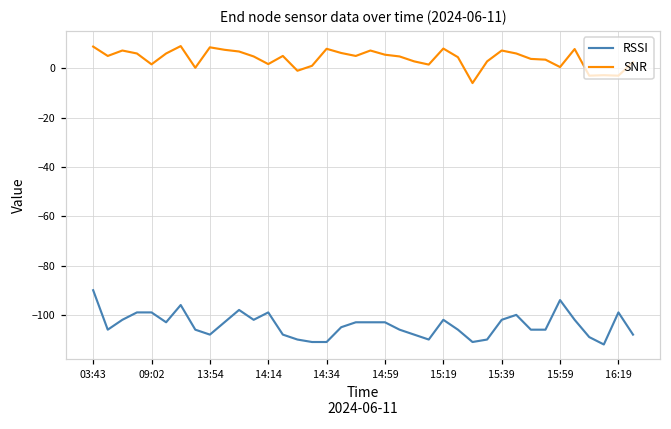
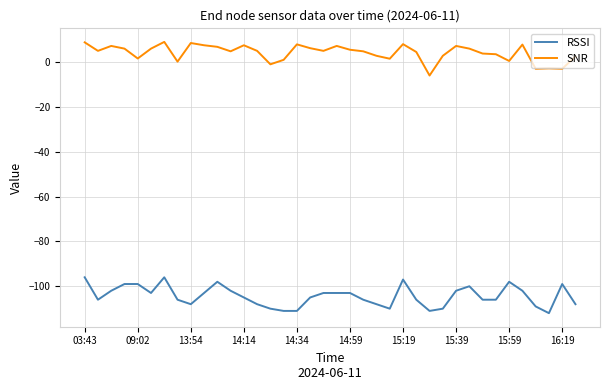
  {
    "RSSI": {
-     "03:43": -90,
+     "03:43": -96,
      "09:02": -99,
      "13:54": -108,
-     "14:14": -99,
+     "14:14": -105,
      "14:34": -111,
      "14:59": -103,
-     "15:19": -102,
+     "15:19": -97,
      "15:39": -102,
-     "15:59": -94,
+     "15:59": -98,
      "16:19": -99
    },
    "SNR": {
      "03:43": 9,
      "09:02": 2,
      "13:54": 9,
-     "14:14": 2,
+     "14:14": 8,
      "14:34": 8,
      "14:59": 6,
      "15:19": 8,
      "15:39": 7,
      "15:59": 1,
      "16:19": -3
    }
  }
